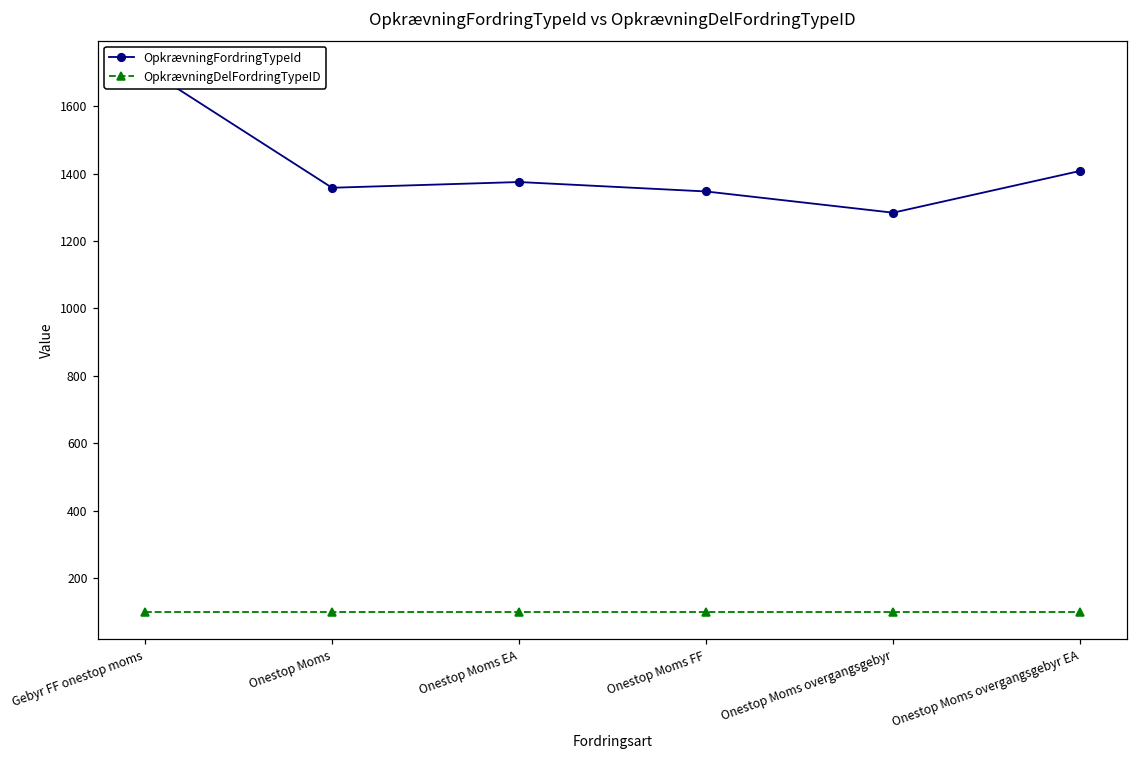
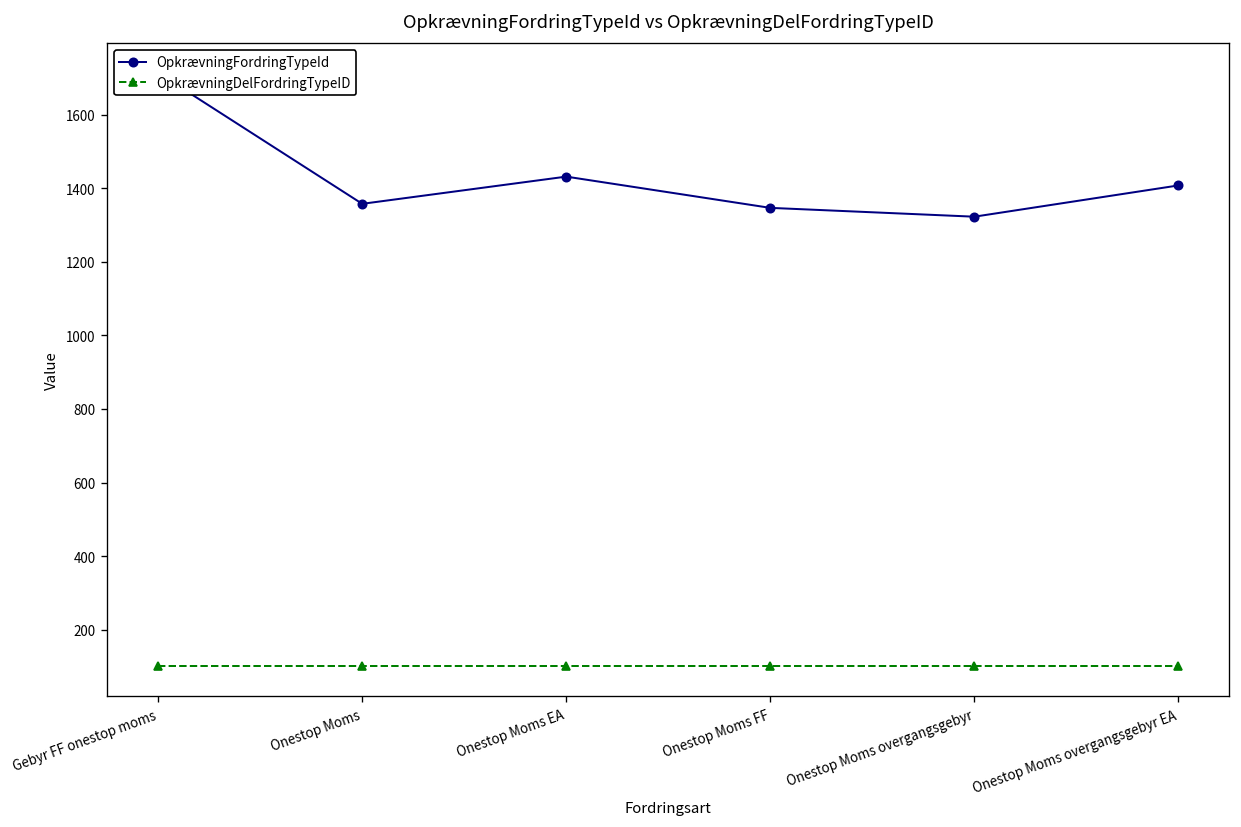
  {
    "OpkrævningFordringTypeId": {
      "Onestop Moms": 1360,
-     "Onestop Moms EA": 1380,
+     "Onestop Moms EA": 1430,
      "Onestop Moms FF": 1350,
-     "Onestop Moms overgangsgebyr": 1280,
+     "Onestop Moms overgangsgebyr": 1320,
      "Onestop Moms overgangsgebyr EA": 1410
    },
    "OpkrævningDelFordringTypeID": {
      "Gebyr FF onestop moms": 100,
      "Onestop Moms": 100,
      "Onestop Moms EA": 100,
      "Onestop Moms FF": 100,
      "Onestop Moms overgangsgebyr": 100,
      "Onestop Moms overgangsgebyr EA": 100
    }
  }
